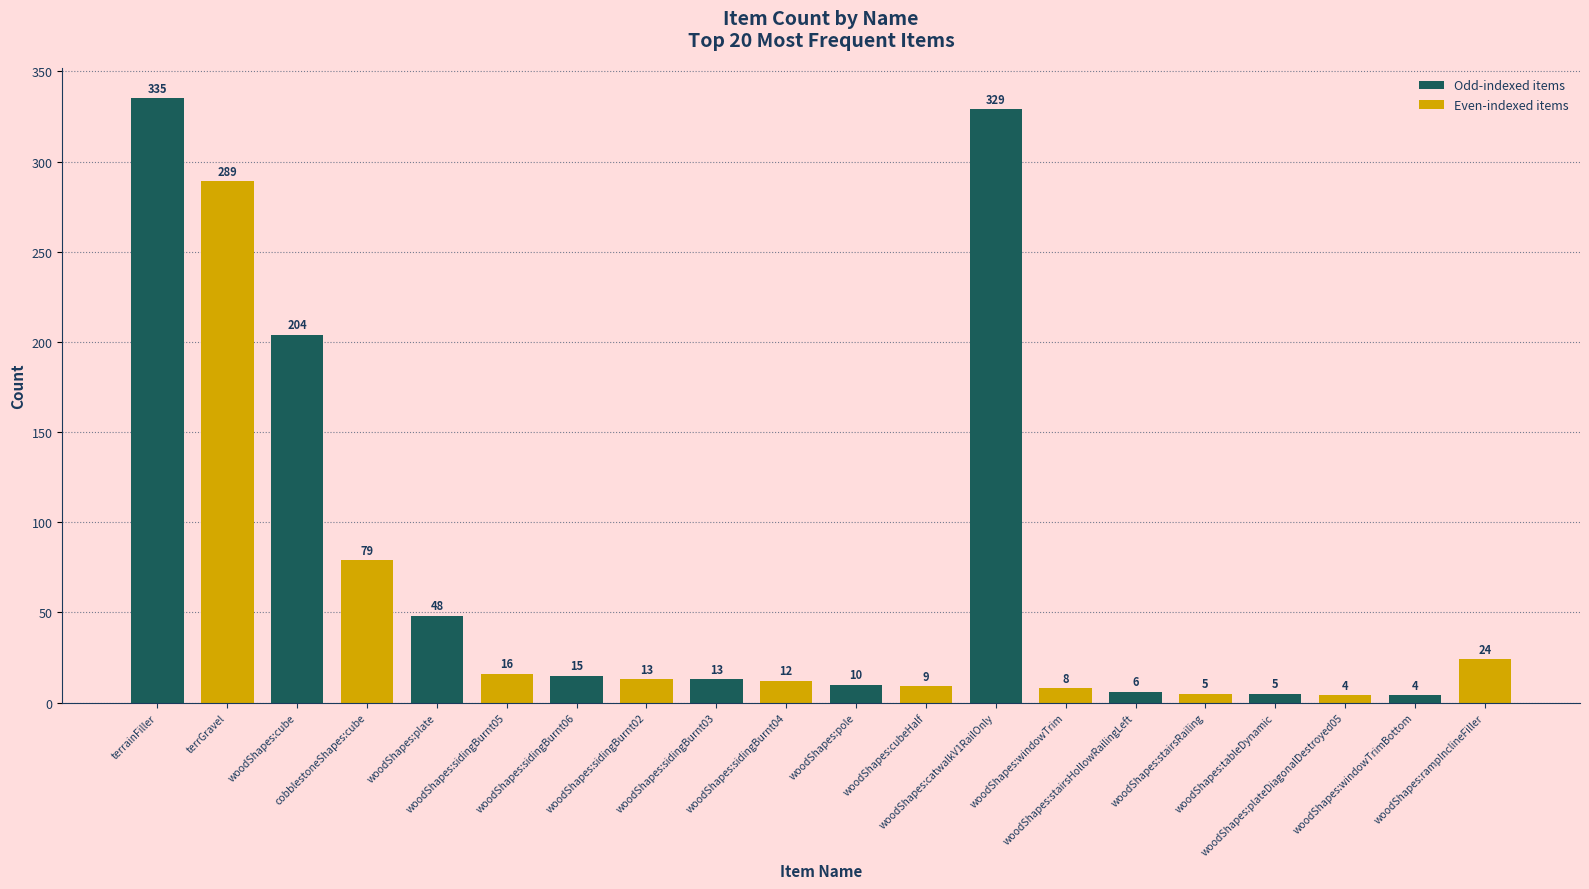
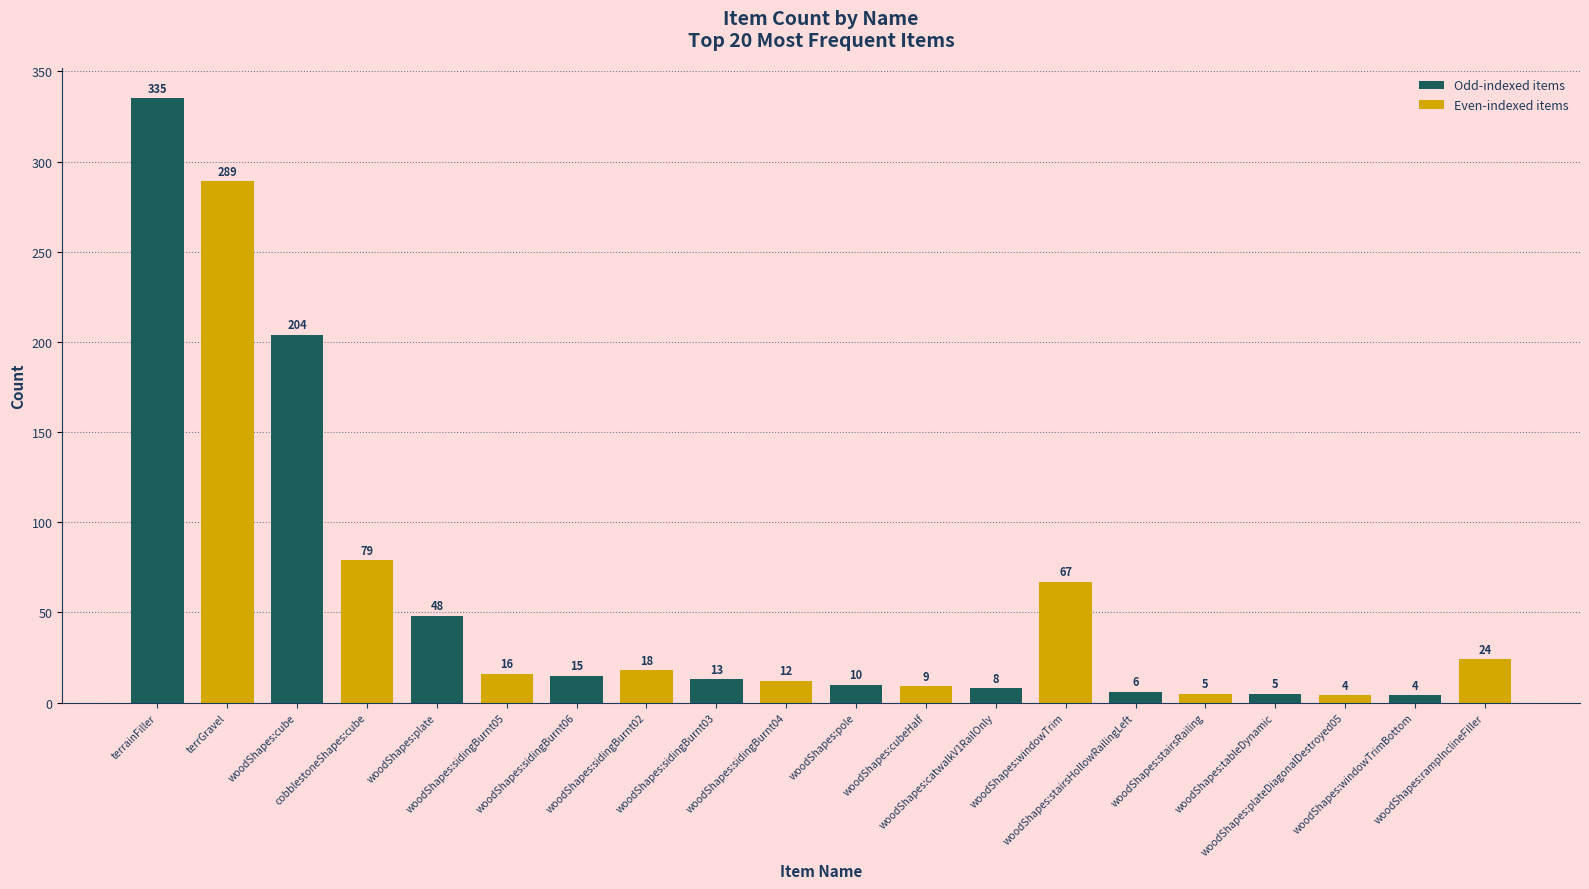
  {
    "terrainFiller": 335,
    "terrGravel": 289,
    "woodShapes:cube": 204,
    "cobblestoneShapes:cube": 79,
    "woodShapes:plate": 48,
    "woodShapes:sidingBurnt05": 16,
    "woodShapes:sidingBurnt06": 15,
-   "woodShapes:sidingBurnt02": 13,
+   "woodShapes:sidingBurnt02": 18,
    "woodShapes:sidingBurnt03": 13,
    "woodShapes:sidingBurnt04": 12,
    "woodShapes:pole": 10,
    "woodShapes:cubeHalf": 9,
-   "woodShapes:catwalkV1RailOnly": 329,
-   "woodShapes:windowTrim": 8,
+   "woodShapes:catwalkV1RailOnly": 8,
+   "woodShapes:windowTrim": 67,
    "woodShapes:stairsHollowRailingLeft": 6,
    "woodShapes:stairsRailing": 5,
    "woodShapes:tableDynamic": 5,
    "woodShapes:plateDiagonalDestroyed05": 4,
    "woodShapes:windowTrimBottom": 4,
    "woodShapes:rampInclineFiller": 24
  }
